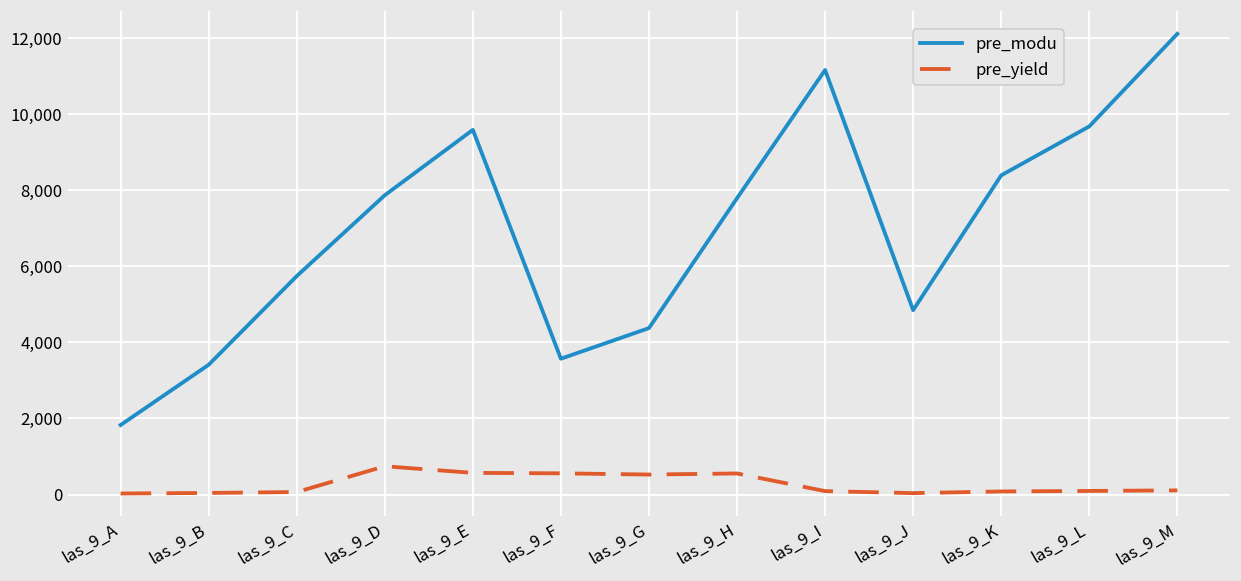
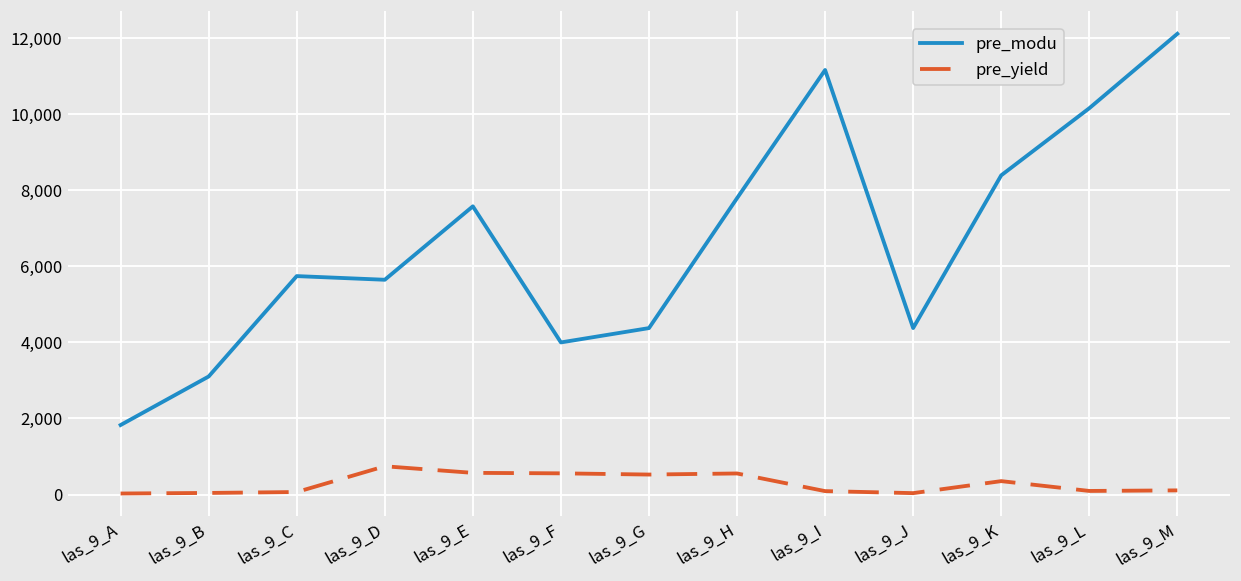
  {
    "pre_modu": {
      "las_9_A": "1,800",
-     "las_9_B": "3,400",
+     "las_9_B": "3,100",
      "las_9_C": "5,700",
-     "las_9_D": "7,900",
-     "las_9_E": "9,600",
-     "las_9_F": "3,600",
+     "las_9_D": "5,600",
+     "las_9_E": "7,600",
+     "las_9_F": "4,000",
      "las_9_G": "4,400",
      "las_9_H": "7,800",
      "las_9_I": "11,200",
-     "las_9_J": "4,800",
+     "las_9_J": "4,400",
      "las_9_K": "8,400",
-     "las_9_L": "9,700",
+     "las_9_L": "10,200",
      "las_9_M": "12,100"
    },
    "pre_yield": {
      "las_9_A": "0",
      "las_9_B": "0",
      "las_9_C": "100",
      "las_9_D": "700",
      "las_9_E": "600",
      "las_9_F": "600",
      "las_9_G": "500",
      "las_9_H": "600",
      "las_9_I": "100",
      "las_9_J": "0",
-     "las_9_K": "100",
+     "las_9_K": "400",
      "las_9_L": "100",
      "las_9_M": "100"
    }
  }
